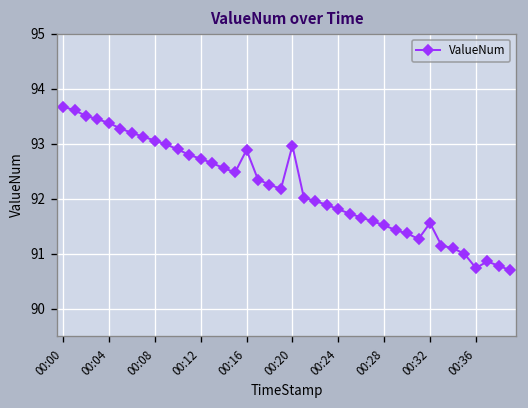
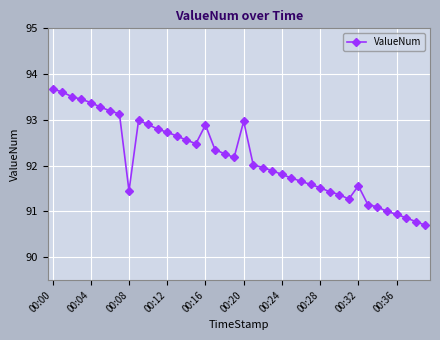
  {
    "00:00": 93.7,
    "00:04": 93.4,
-   "00:08": 93.1,
+   "00:08": 91.5,
    "00:12": 92.7,
    "00:16": 92.9,
    "00:20": 93.0,
    "00:24": 91.8,
    "00:28": 91.5,
    "00:32": 91.6,
-   "00:36": 90.7
+   "00:36": 90.9
  }
